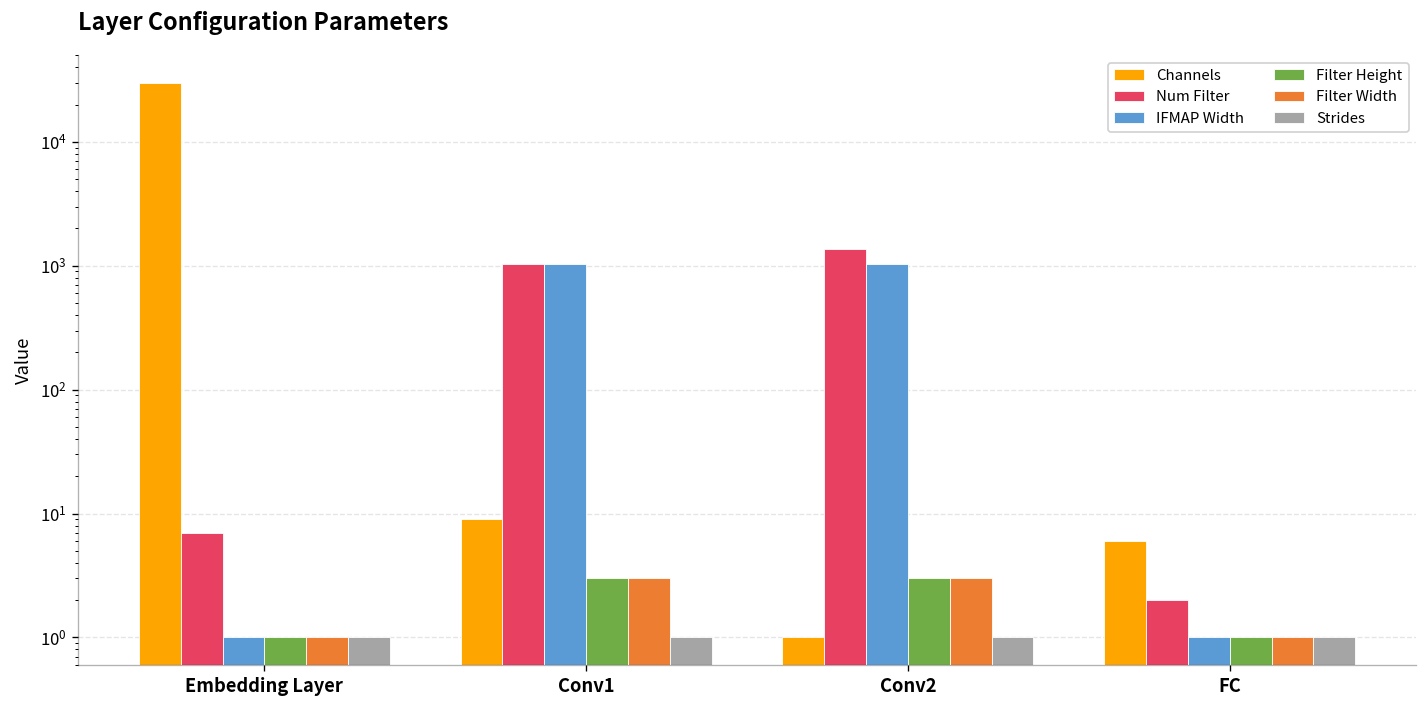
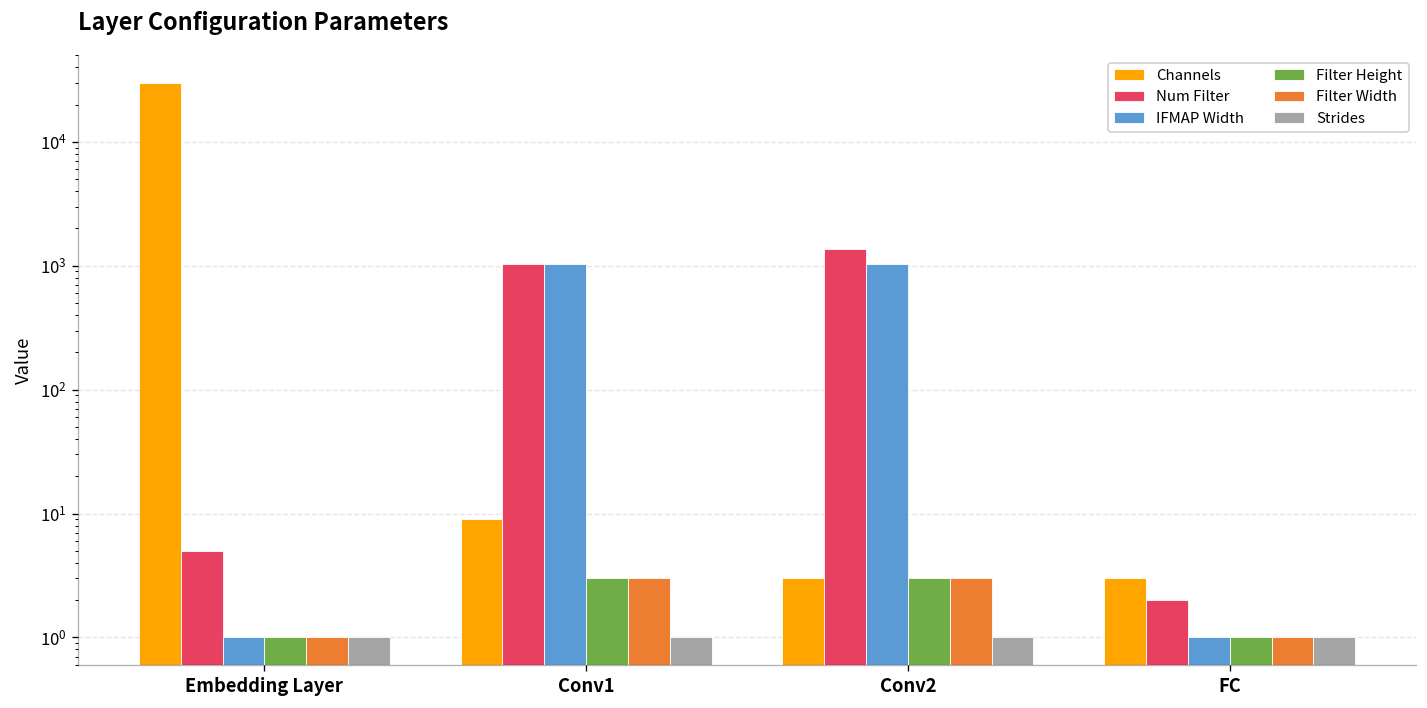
  {
    "Channels": {
      "Embedding Layer": 30000,
      "Conv1": 9,
-     "Conv2": 1,
-     "FC": 6
+     "Conv2": 3,
+     "FC": 3
    },
    "Num Filter": {
-     "Embedding Layer": 7,
+     "Embedding Layer": 5,
      "Conv1": 1000,
      "Conv2": 1400,
      "FC": 2
    },
    "IFMAP Width": {
      "Embedding Layer": 1,
      "Conv1": 1000,
      "Conv2": 1000,
      "FC": 1
    },
    "Filter Height": {
      "Embedding Layer": 1,
      "Conv1": 3,
      "Conv2": 3,
      "FC": 1
    },
    "Filter Width": {
      "Embedding Layer": 1,
      "Conv1": 3,
      "Conv2": 3,
      "FC": 1
    },
    "Strides": {
      "Embedding Layer": 1,
      "Conv1": 1,
      "Conv2": 1,
      "FC": 1
    }
  }
